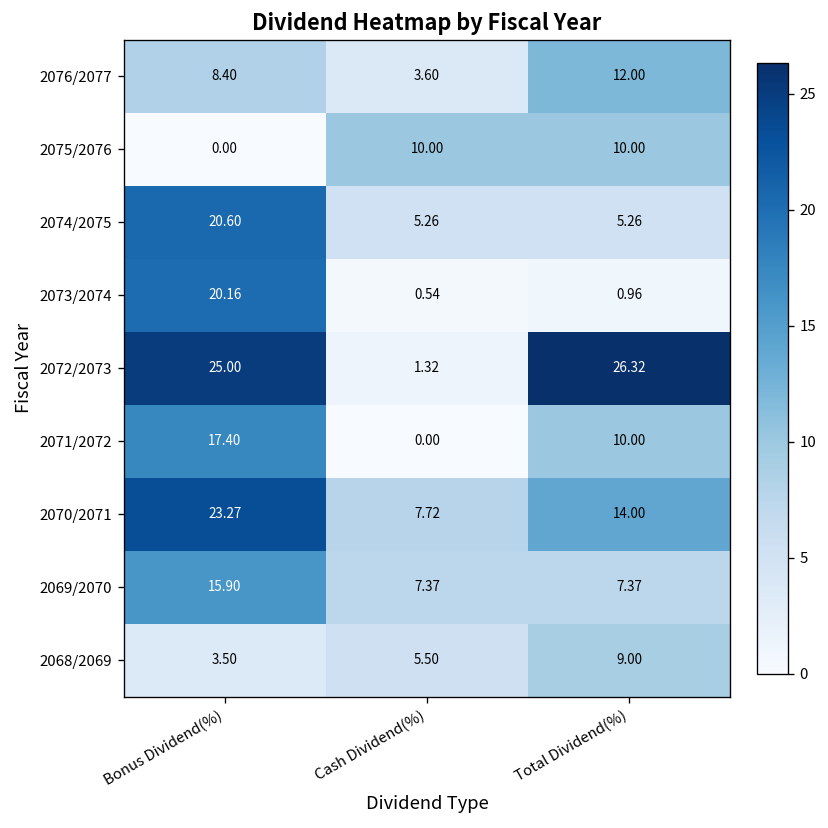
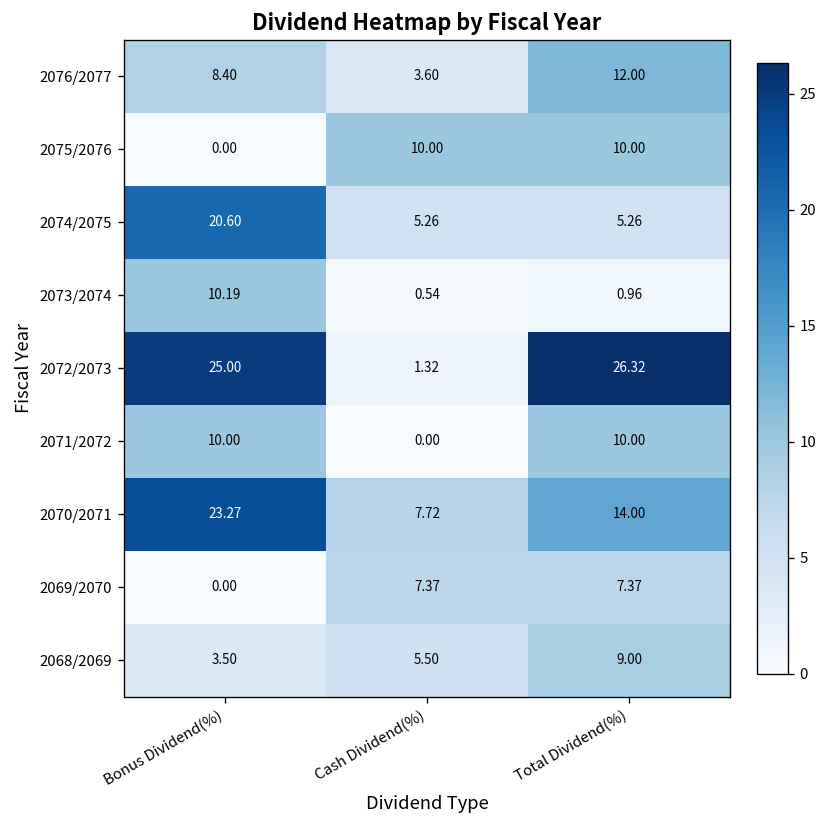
  {
    "2076/2077": {
      "Bonus Dividend(%)": 8.40,
      "Cash Dividend(%)": 3.60,
      "Total Dividend(%)": 12.00
    },
    "2075/2076": {
      "Bonus Dividend(%)": 0.00,
      "Cash Dividend(%)": 10.00,
      "Total Dividend(%)": 10.00
    },
    "2074/2075": {
      "Bonus Dividend(%)": 20.60,
      "Cash Dividend(%)": 5.26,
      "Total Dividend(%)": 5.26
    },
    "2073/2074": {
-     "Bonus Dividend(%)": 20.16,
+     "Bonus Dividend(%)": 10.19,
      "Cash Dividend(%)": 0.54,
      "Total Dividend(%)": 0.96
    },
    "2072/2073": {
      "Bonus Dividend(%)": 25.00,
      "Cash Dividend(%)": 1.32,
      "Total Dividend(%)": 26.32
    },
    "2071/2072": {
-     "Bonus Dividend(%)": 17.40,
+     "Bonus Dividend(%)": 10.00,
      "Cash Dividend(%)": 0.00,
      "Total Dividend(%)": 10.00
    },
    "2070/2071": {
      "Bonus Dividend(%)": 23.27,
      "Cash Dividend(%)": 7.72,
      "Total Dividend(%)": 14.00
    },
    "2069/2070": {
-     "Bonus Dividend(%)": 15.90,
+     "Bonus Dividend(%)": 0.00,
      "Cash Dividend(%)": 7.37,
      "Total Dividend(%)": 7.37
    },
    "2068/2069": {
      "Bonus Dividend(%)": 3.50,
      "Cash Dividend(%)": 5.50,
      "Total Dividend(%)": 9.00
    }
  }
